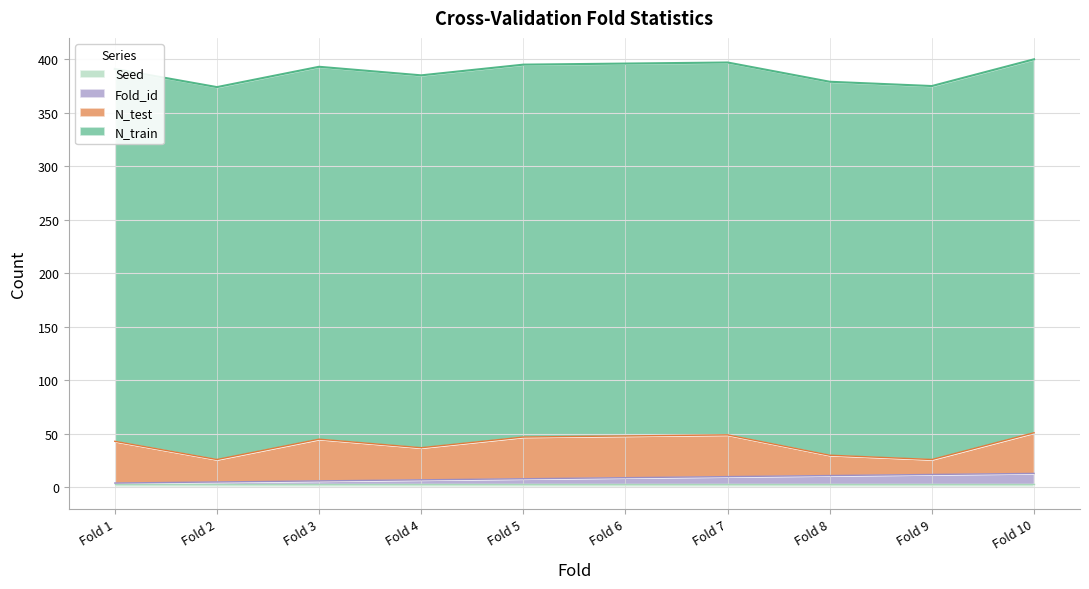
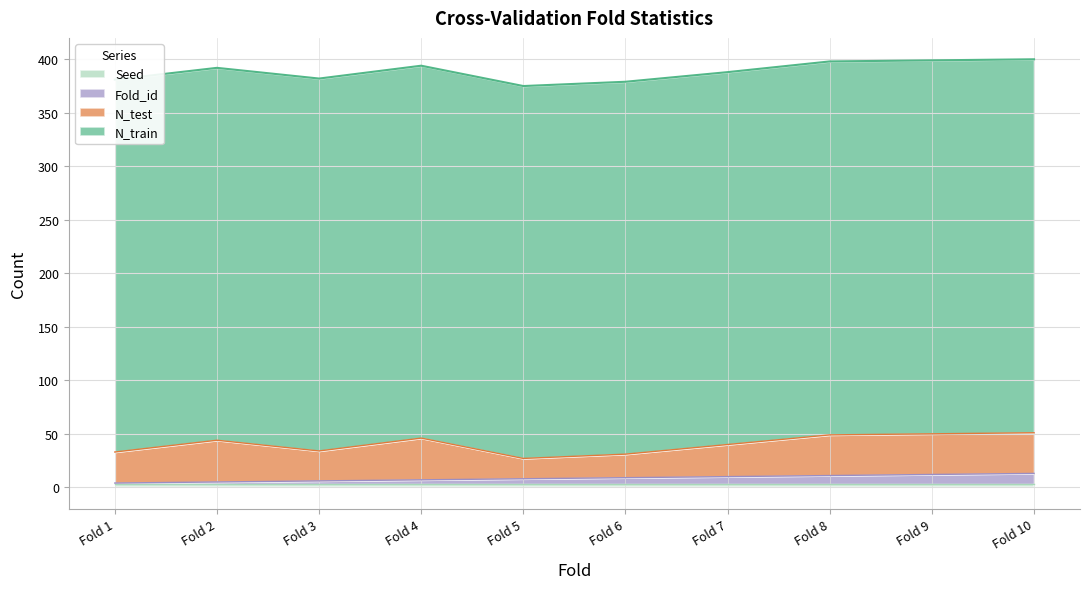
  {
    "Seed": {
      "Fold 3": 3,
      "Fold 4": 3,
      "Fold 5": 3,
      "Fold 6": 3,
      "Fold 7": 3,
      "Fold 8": 3,
      "Fold 9": 3,
      "Fold 10": 3
    },
    "Fold_id": {
      "Fold 3": 3,
      "Fold 4": 4,
      "Fold 5": 5,
      "Fold 6": 6,
      "Fold 7": 7,
      "Fold 8": 8,
      "Fold 9": 9,
      "Fold 10": 10
    },
    "N_test": {
-     "Fold 1": 39,
-     "Fold 2": 21,
-     "Fold 3": 39,
-     "Fold 4": 30,
-     "Fold 5": 39,
-     "Fold 6": 39,
-     "Fold 7": 39,
-     "Fold 8": 19,
-     "Fold 9": 14,
+     "Fold 1": 29,
+     "Fold 2": 39,
+     "Fold 3": 28,
+     "Fold 4": 39,
+     "Fold 5": 19,
+     "Fold 6": 22,
+     "Fold 7": 30,
+     "Fold 8": 38,
+     "Fold 9": 38,
      "Fold 10": 38
    },
    "N_train": {
      "Fold 2": 348,
      "Fold 3": 348,
      "Fold 4": 348,
      "Fold 5": 348,
      "Fold 6": 348,
      "Fold 7": 348,
      "Fold 8": 349,
      "Fold 9": 349,
      "Fold 10": 349
    }
  }
